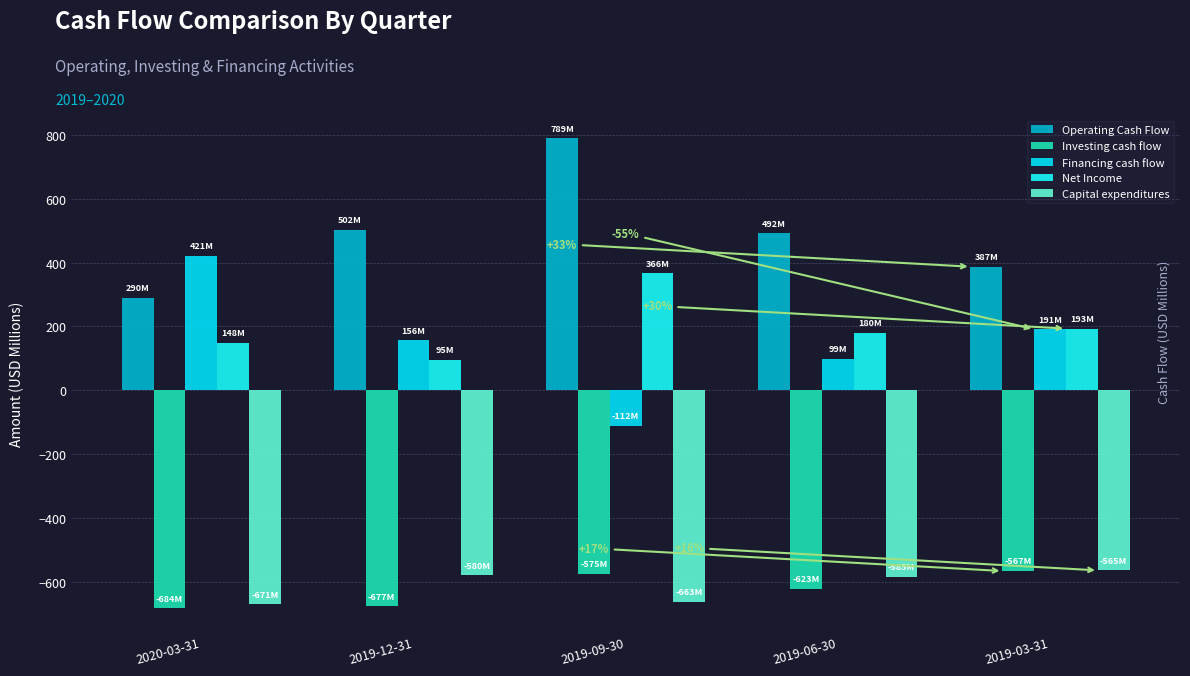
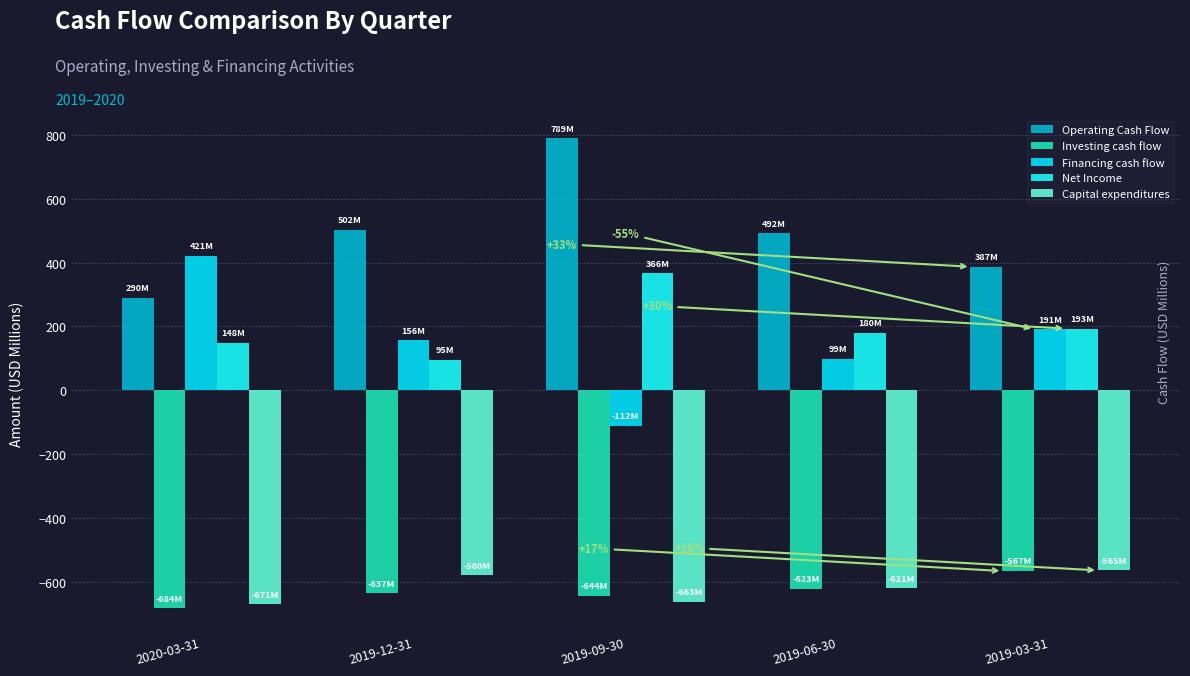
  {
    "Investing cash flow": {
      "2020-03-31": "-684M",
-     "2019-12-31": "-677M",
-     "2019-09-30": "-575M",
+     "2019-12-31": "-637M",
+     "2019-09-30": "-644M",
      "2019-06-30": "-623M"
    },
    "Capital expenditures": {
      "2020-03-31": "-671M",
      "2019-12-31": "-580M",
      "2019-09-30": "-663M",
-     "2019-06-30": "-585M",
+     "2019-06-30": "-621M",
      "2019-03-31": "-565M"
    }
  }
